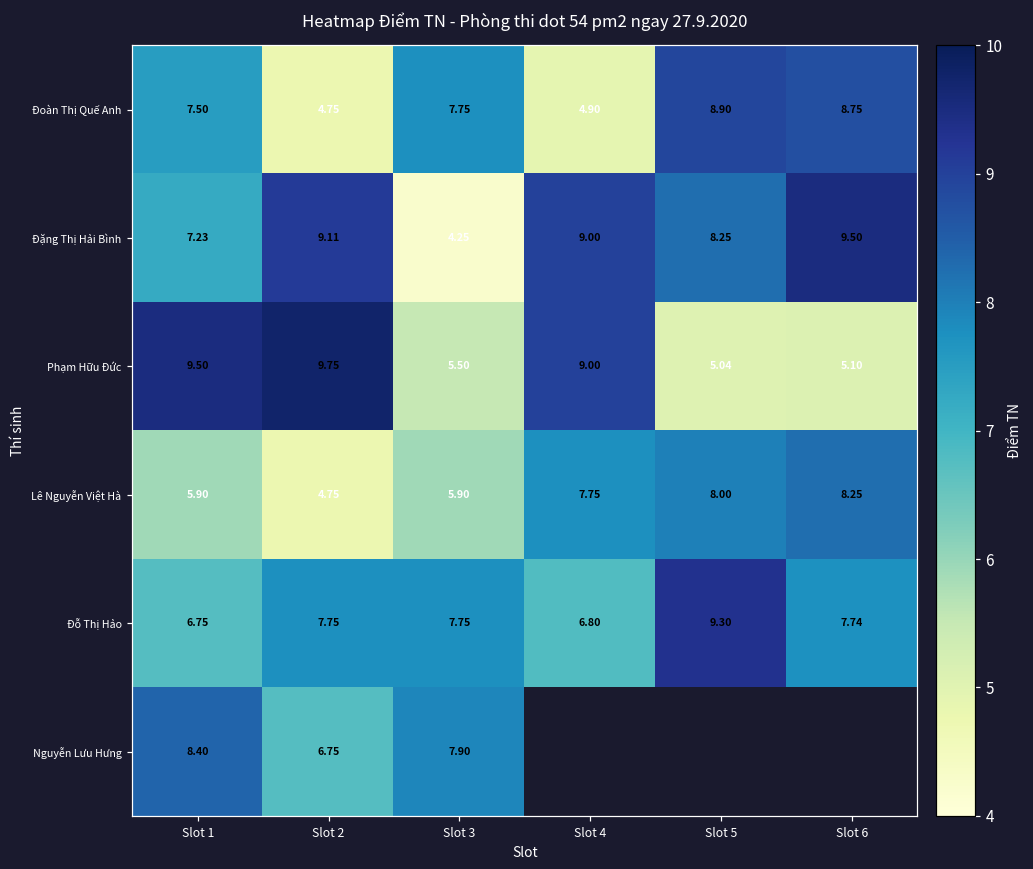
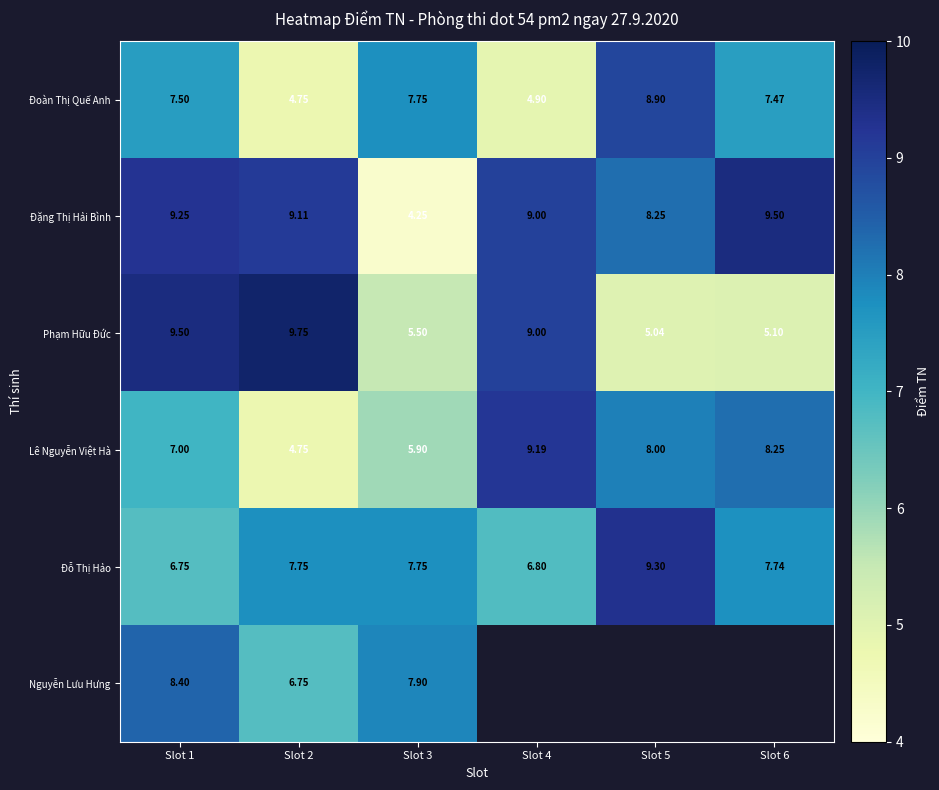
  {
    "Đoàn Thị Quế Anh": {
      "Slot 1": 7.50,
      "Slot 2": 4.75,
      "Slot 3": 7.75,
      "Slot 4": 4.90,
      "Slot 5": 8.90,
-     "Slot 6": 8.75
+     "Slot 6": 7.47
    },
    "Đặng Thị Hải Bình": {
-     "Slot 1": 7.23,
+     "Slot 1": 9.25,
      "Slot 2": 9.11,
      "Slot 3": 4.25,
      "Slot 4": 9.00,
      "Slot 5": 8.25,
      "Slot 6": 9.50
    },
    "Phạm Hữu Đức": {
      "Slot 1": 9.50,
      "Slot 2": 9.75,
      "Slot 3": 5.50,
      "Slot 4": 9.00,
      "Slot 5": 5.04,
      "Slot 6": 5.10
    },
    "Lê Nguyễn Việt Hà": {
-     "Slot 1": 5.90,
+     "Slot 1": 7.00,
      "Slot 2": 4.75,
      "Slot 3": 5.90,
-     "Slot 4": 7.75,
+     "Slot 4": 9.19,
      "Slot 5": 8.00,
      "Slot 6": 8.25
    },
    "Đỗ Thị Hảo": {
      "Slot 1": 6.75,
      "Slot 2": 7.75,
      "Slot 3": 7.75,
      "Slot 4": 6.80,
      "Slot 5": 9.30,
      "Slot 6": 7.74
    },
    "Nguyễn Lưu Hưng": {
      "Slot 1": 8.40,
      "Slot 2": 6.75,
      "Slot 3": 7.90
    }
  }
